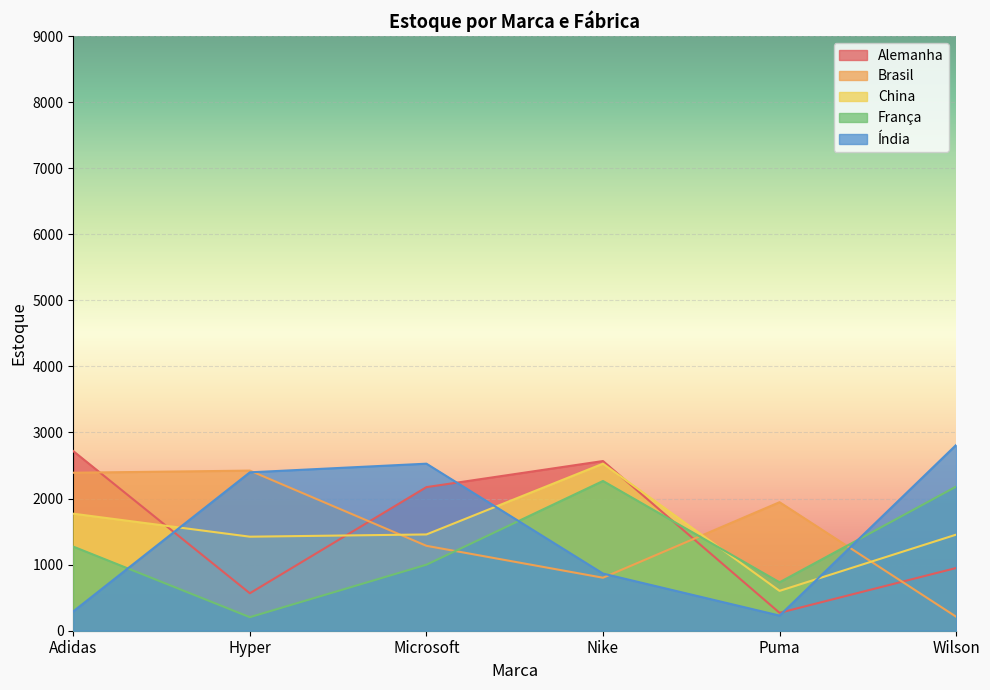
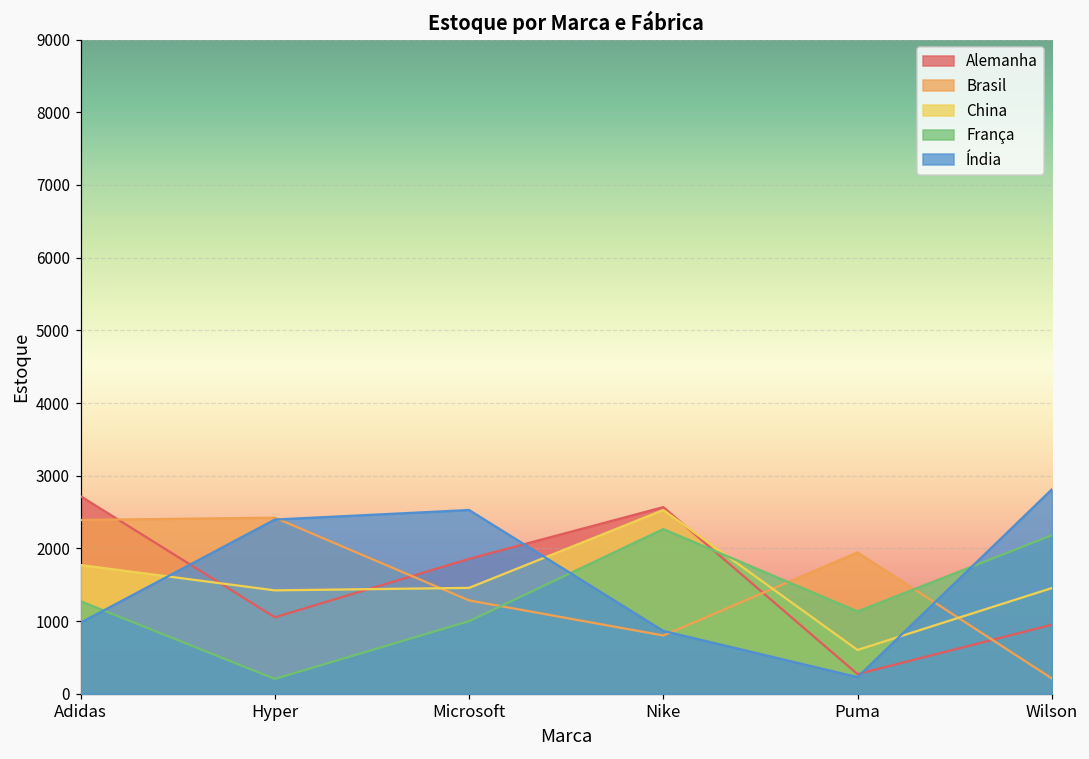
  {
    "Alemanha": {
      "Adidas": 2700,
-     "Hyper": 600,
-     "Microsoft": 2200,
+     "Hyper": 1100,
+     "Microsoft": 1900,
      "Nike": 2600,
      "Puma": 300,
      "Wilson": 900
    },
    "França": {
      "Adidas": 1300,
      "Hyper": 200,
      "Microsoft": 1000,
      "Nike": 2300,
-     "Puma": 700,
+     "Puma": 1100,
      "Wilson": 2200
    },
    "Índia": {
-     "Adidas": 300,
+     "Adidas": 1000,
      "Microsoft": 2500,
      "Nike": 900,
      "Puma": 200,
      "Wilson": 2800
    }
  }
